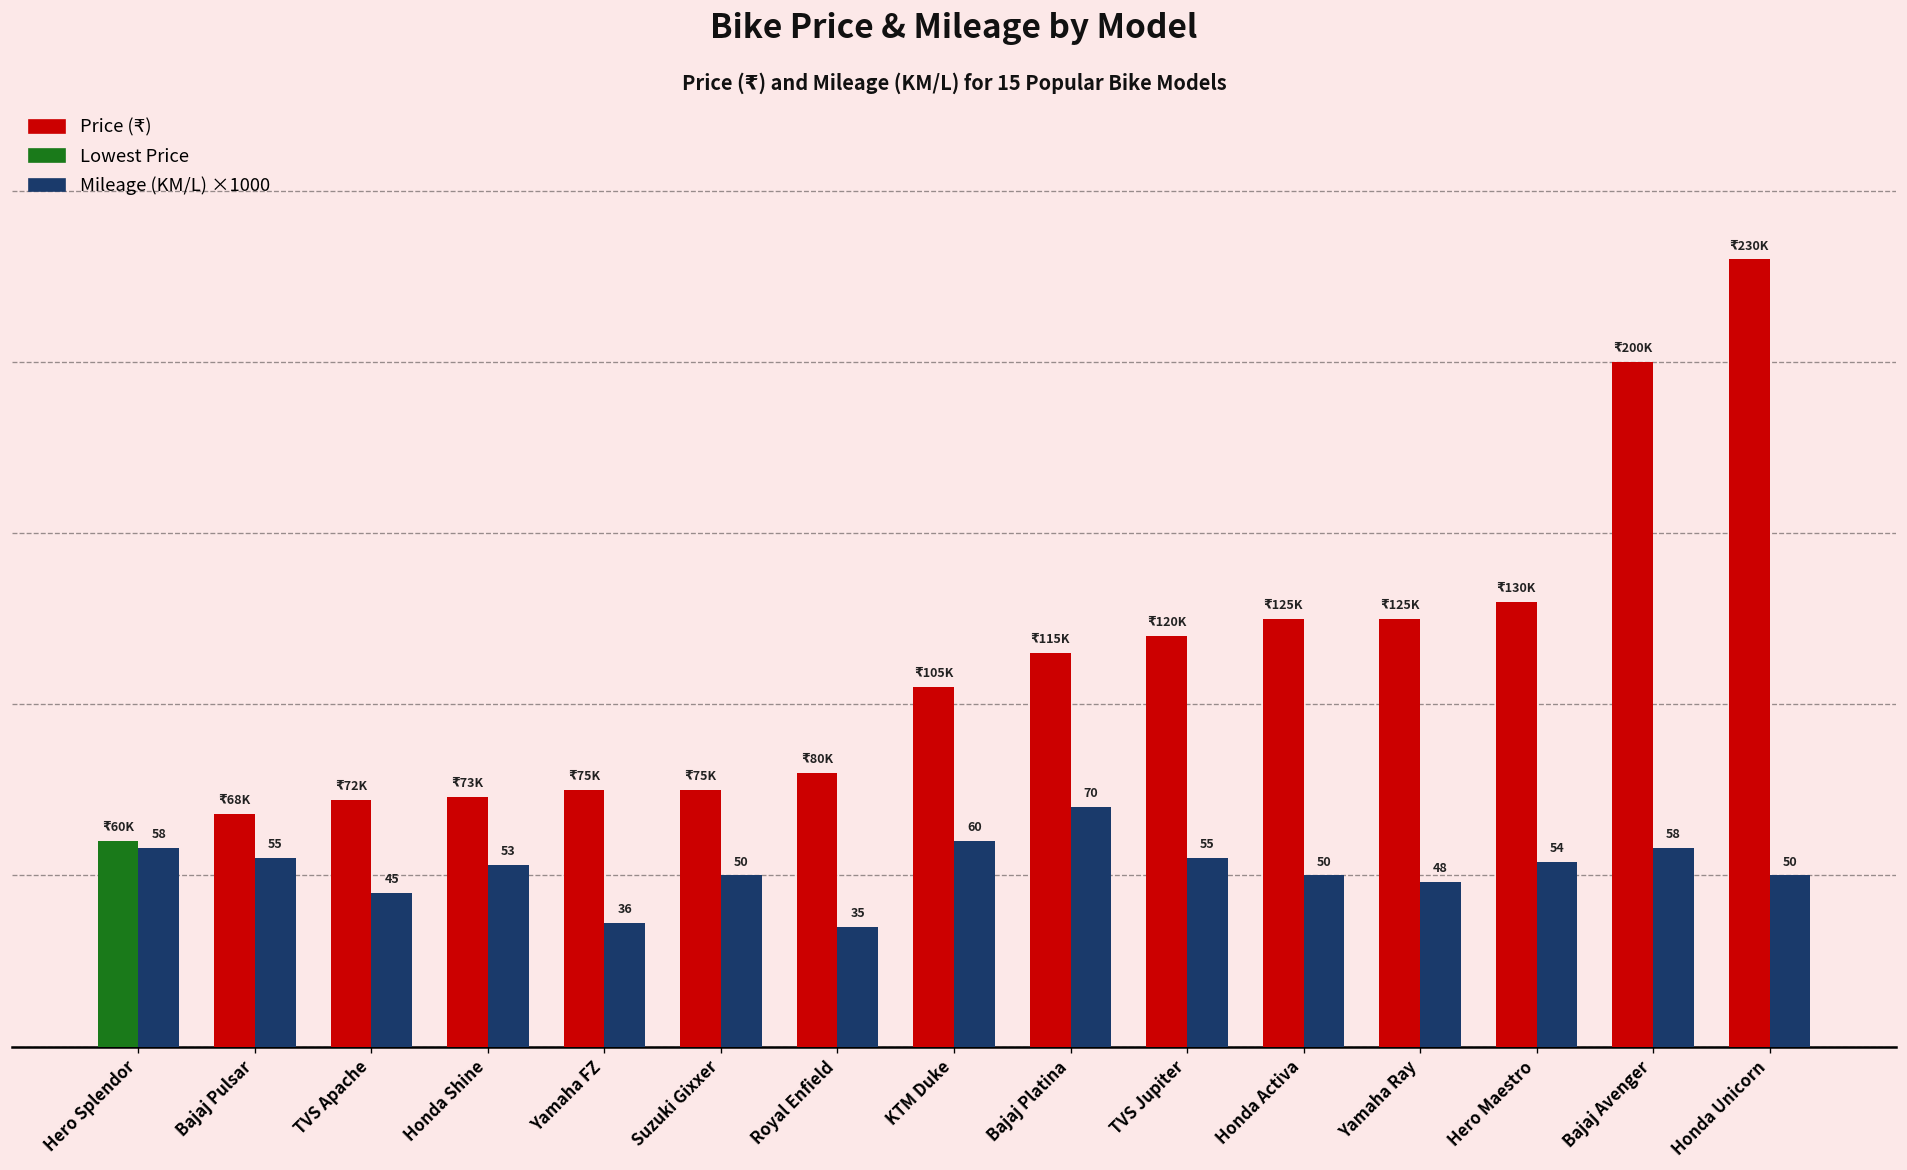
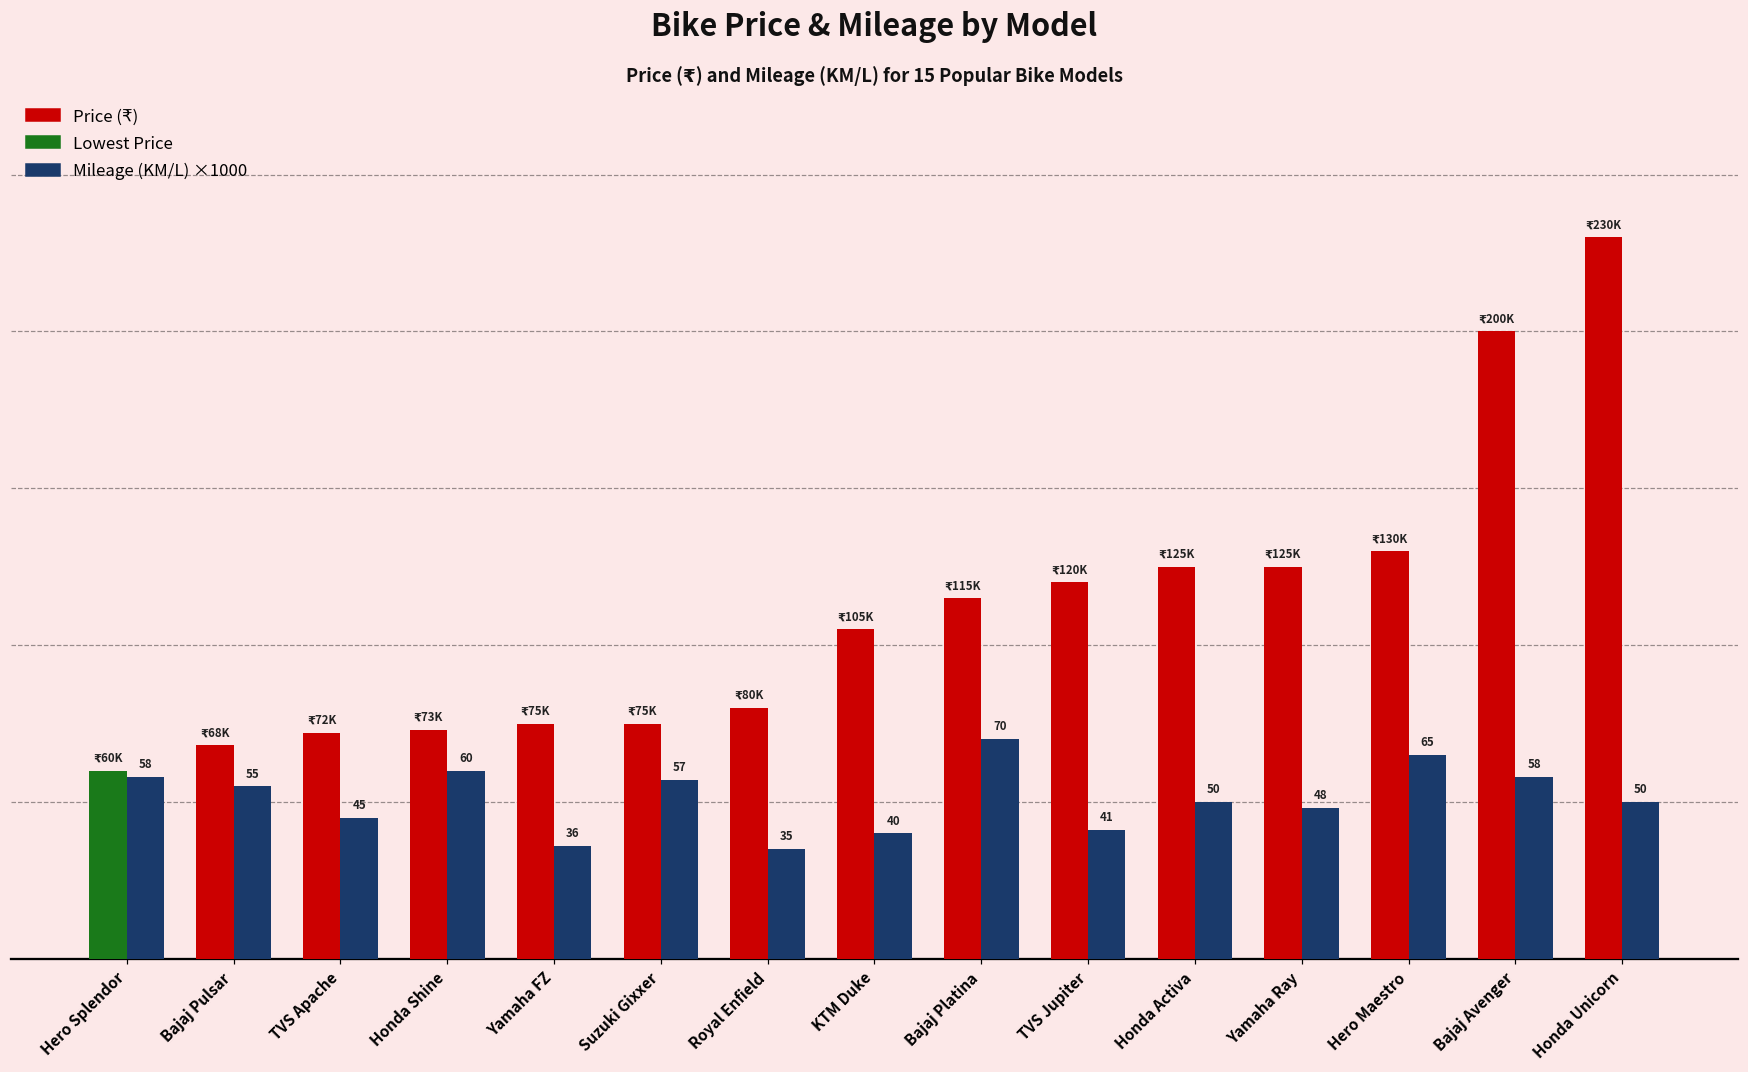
  {
    "Mileage (KM/L) ×1000": {
-     "Honda Shine": 53,
-     "Suzuki Gixxer": 50,
-     "KTM Duke": 60,
-     "TVS Jupiter": 55,
-     "Hero Maestro": 54
+     "Honda Shine": 60,
+     "Suzuki Gixxer": 57,
+     "KTM Duke": 40,
+     "TVS Jupiter": 41,
+     "Hero Maestro": 65
    }
  }
